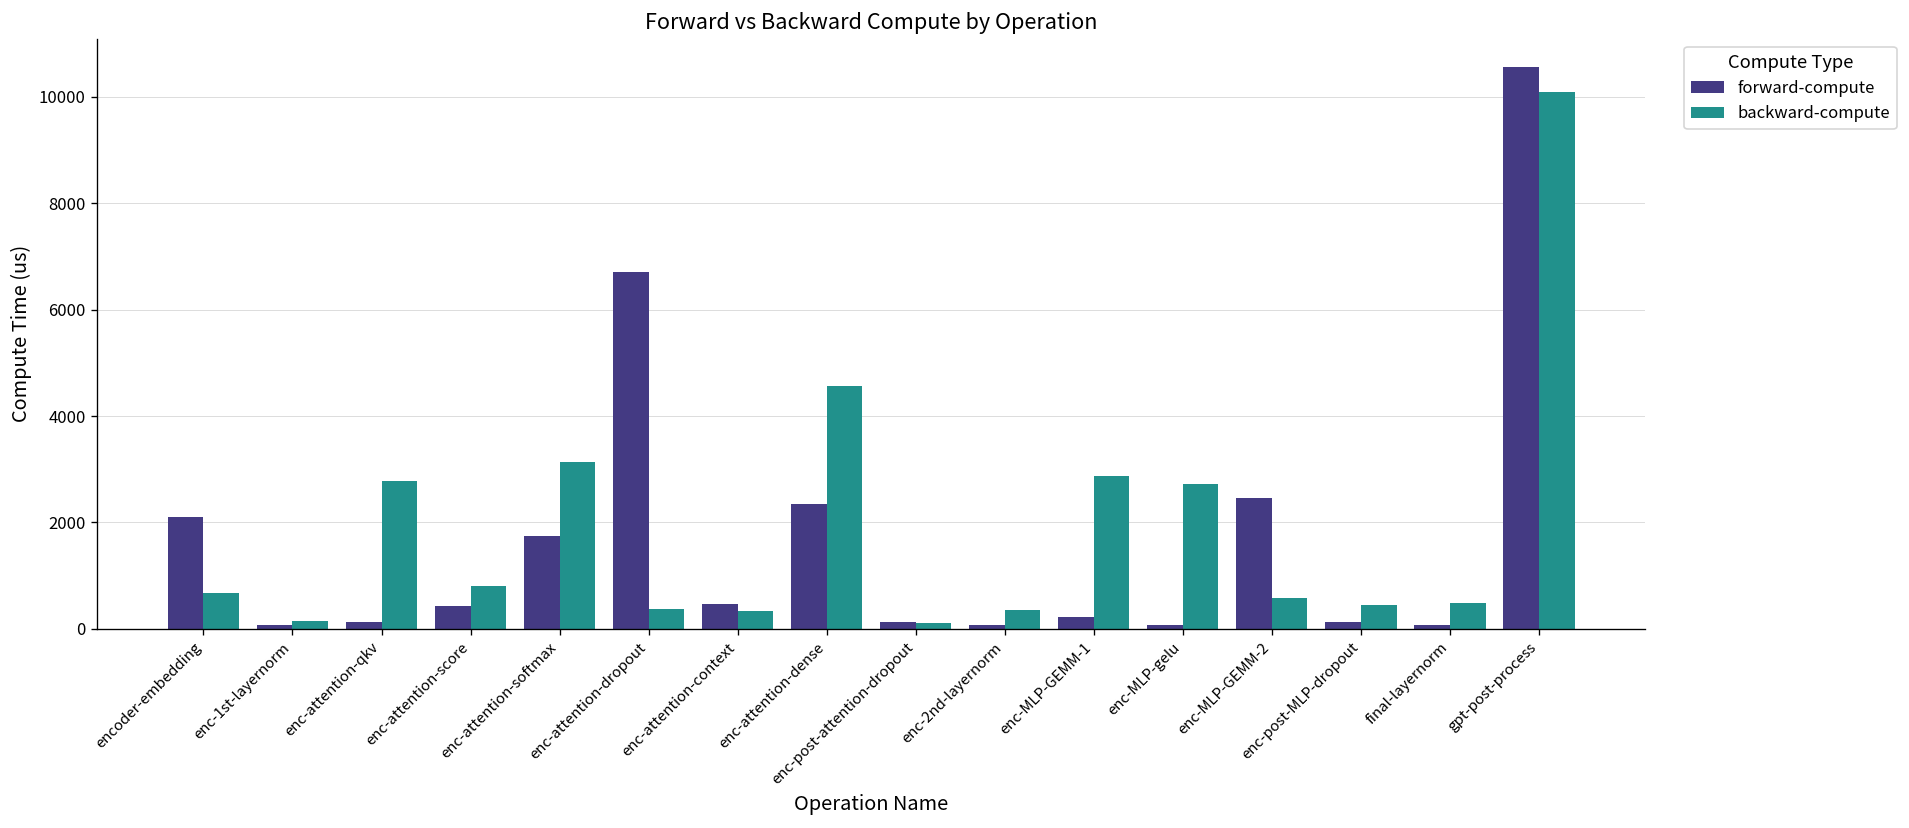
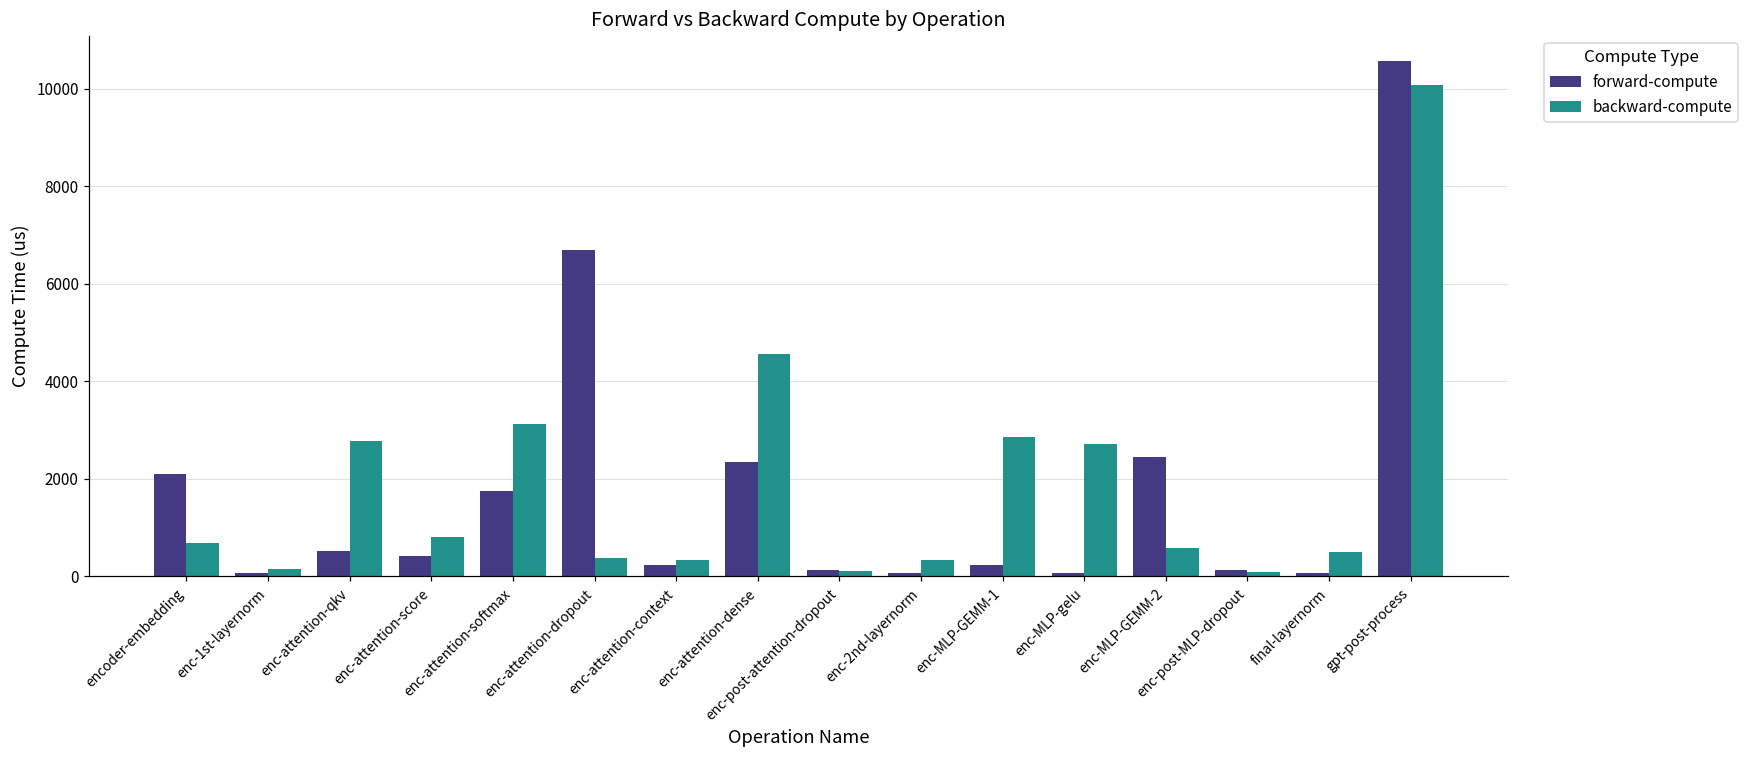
  {
    "forward-compute": {
      "encoder-embedding": 2100,
      "enc-1st-layernorm": 100,
-     "enc-attention-qkv": 100,
+     "enc-attention-qkv": 500,
      "enc-attention-score": 400,
      "enc-attention-softmax": 1800,
      "enc-attention-dropout": 6700,
-     "enc-attention-context": 500,
+     "enc-attention-context": 200,
      "enc-attention-dense": 2300,
      "enc-post-attention-dropout": 100,
      "enc-2nd-layernorm": 100,
      "enc-MLP-GEMM-1": 200,
      "enc-MLP-gelu": 100,
      "enc-MLP-GEMM-2": 2500,
      "enc-post-MLP-dropout": 100,
      "final-layernorm": 100,
      "gpt-post-process": 10600
    },
    "backward-compute": {
      "encoder-embedding": 700,
      "enc-1st-layernorm": 100,
      "enc-attention-qkv": 2800,
      "enc-attention-score": 800,
      "enc-attention-softmax": 3100,
      "enc-attention-dropout": 400,
      "enc-attention-context": 300,
      "enc-attention-dense": 4600,
      "enc-post-attention-dropout": 100,
      "enc-2nd-layernorm": 300,
      "enc-MLP-GEMM-1": 2900,
      "enc-MLP-gelu": 2700,
      "enc-MLP-GEMM-2": 600,
-     "enc-post-MLP-dropout": 400,
+     "enc-post-MLP-dropout": 100,
      "final-layernorm": 500,
      "gpt-post-process": 10100
    }
  }
